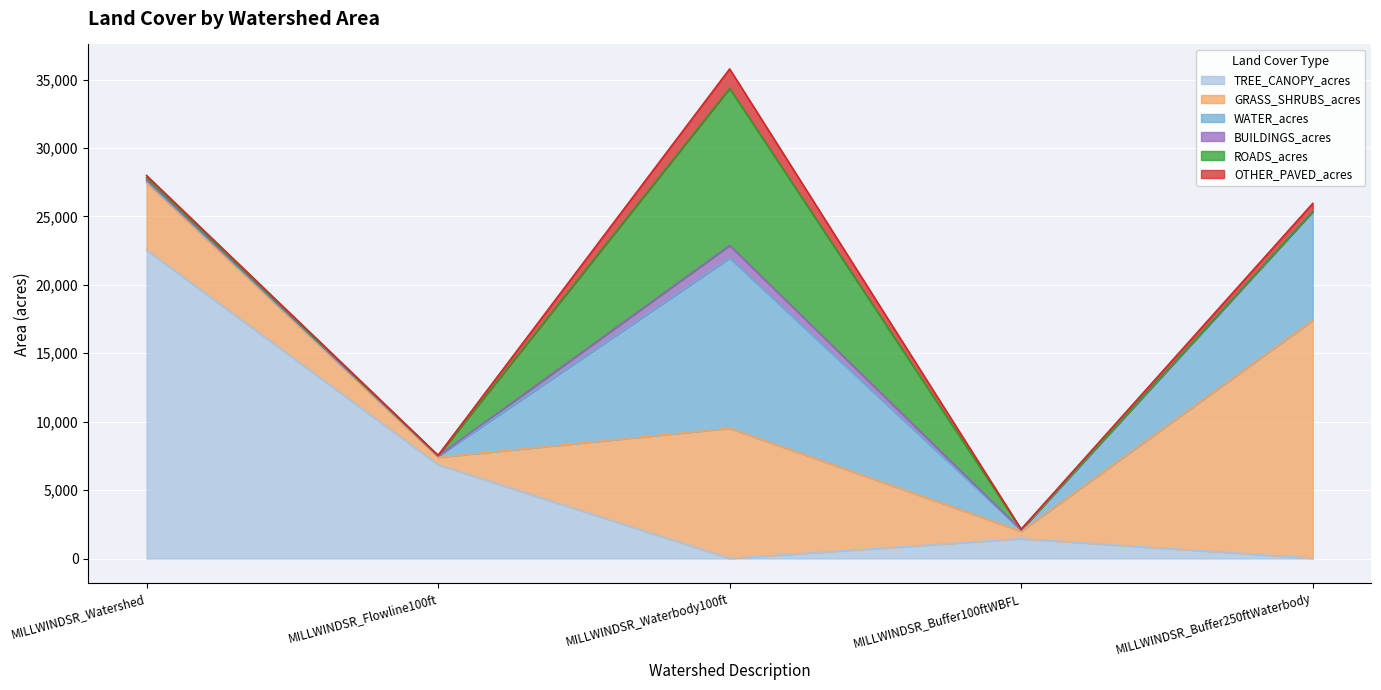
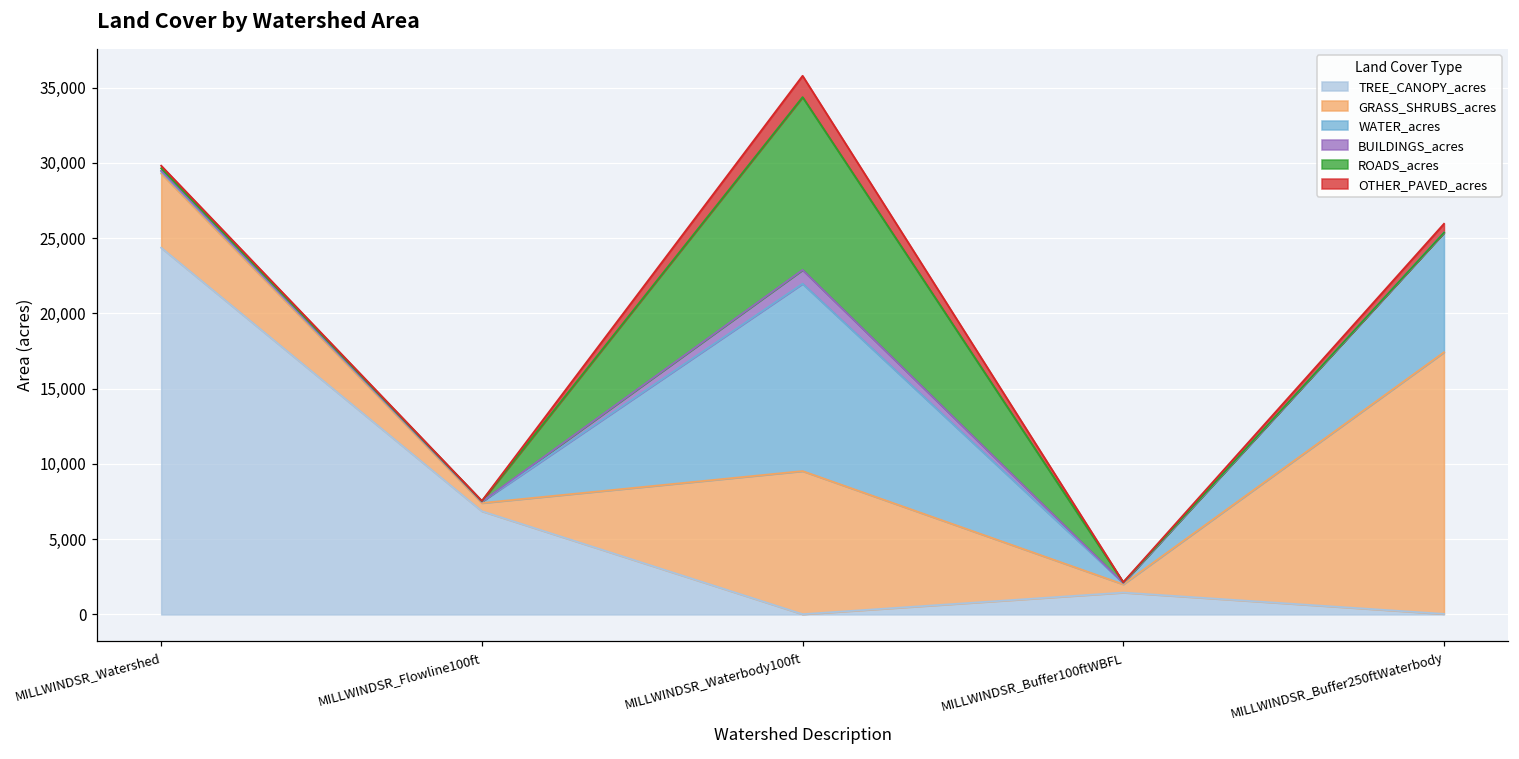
  {
    "TREE_CANOPY_acres": {
-     "MILLWINDSR_Watershed": "22,500",
+     "MILLWINDSR_Watershed": "24,400",
      "MILLWINDSR_Flowline100ft": "6,900",
      "MILLWINDSR_Waterbody100ft": "0",
      "MILLWINDSR_Buffer100ftWBFL": "1,500",
      "MILLWINDSR_Buffer250ftWaterbody": "0"
    },
    "GRASS_SHRUBS_acres": {
      "MILLWINDSR_Waterbody100ft": "9,500",
      "MILLWINDSR_Buffer250ftWaterbody": "17,400"
    },
    "WATER_acres": {
      "MILLWINDSR_Waterbody100ft": "12,400"
    },
    "BUILDINGS_acres": {
      "MILLWINDSR_Waterbody100ft": "900"
    },
    "ROADS_acres": {
      "MILLWINDSR_Waterbody100ft": "11,500"
    },
    "OTHER_PAVED_acres": {
      "MILLWINDSR_Waterbody100ft": "1,400",
      "MILLWINDSR_Buffer250ftWaterbody": "600"
    }
  }
